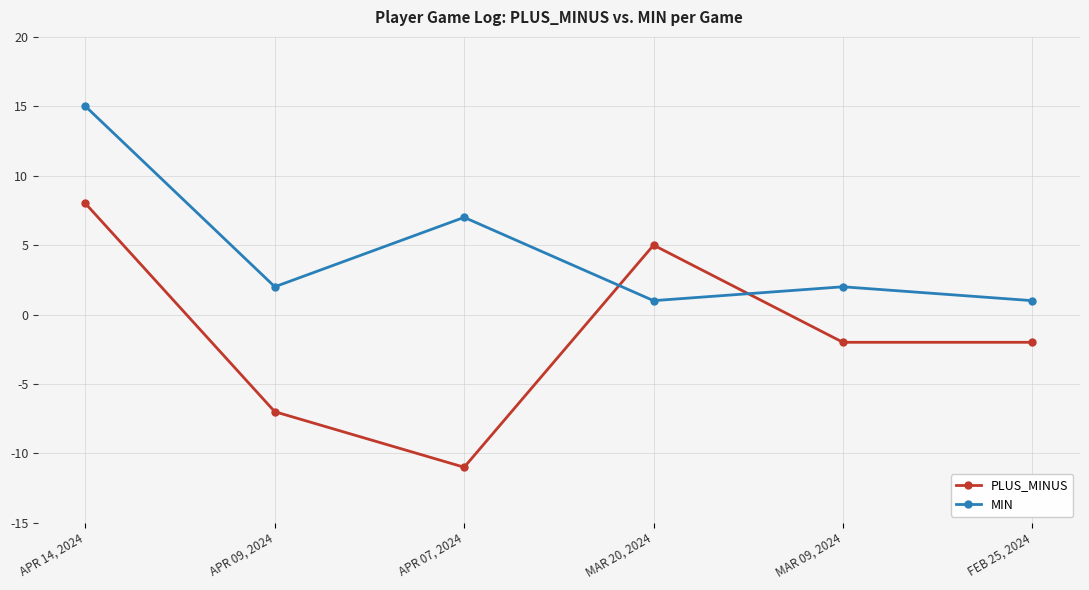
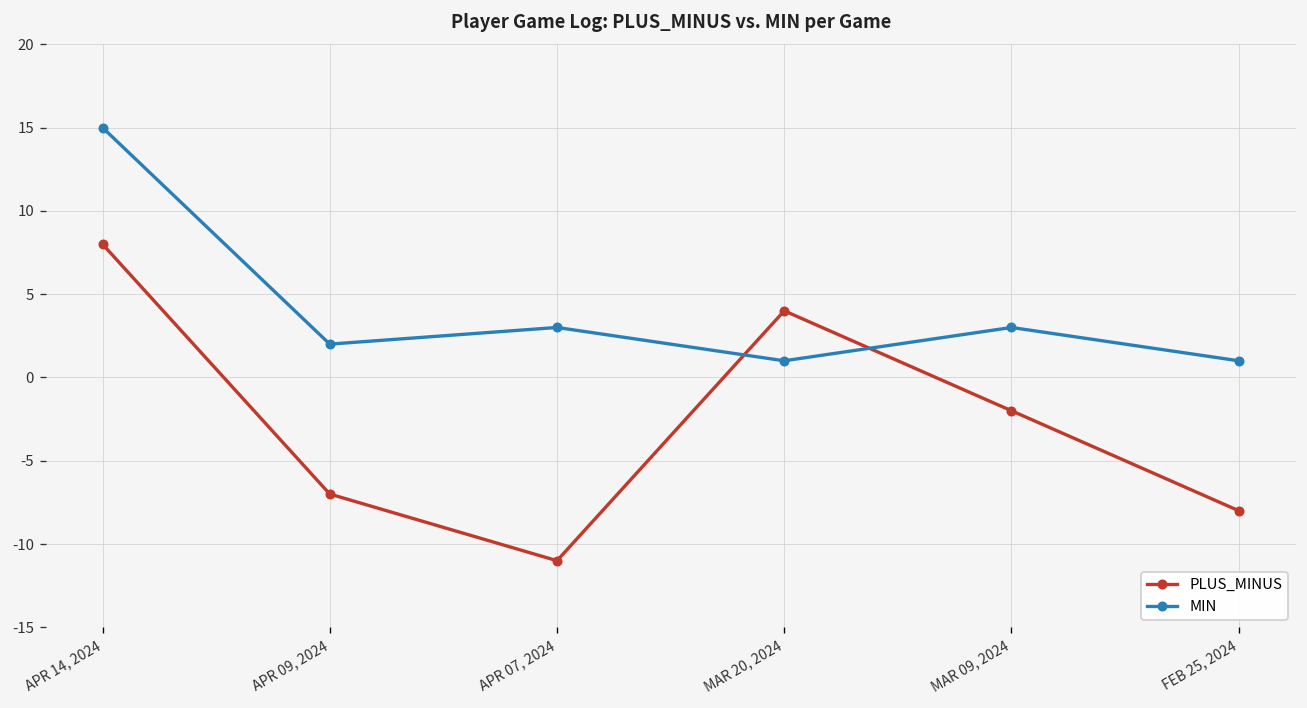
  {
    "PLUS_MINUS": {
      "APR 14, 2024": 8,
      "APR 09, 2024": -7,
      "APR 07, 2024": -11,
-     "MAR 20, 2024": 5,
+     "MAR 20, 2024": 4,
      "MAR 09, 2024": -2,
-     "FEB 25, 2024": -2
+     "FEB 25, 2024": -8
    },
    "MIN": {
      "APR 14, 2024": 15,
      "APR 09, 2024": 2,
-     "APR 07, 2024": 7,
+     "APR 07, 2024": 3,
      "MAR 20, 2024": 1,
-     "MAR 09, 2024": 2,
+     "MAR 09, 2024": 3,
      "FEB 25, 2024": 1
    }
  }
